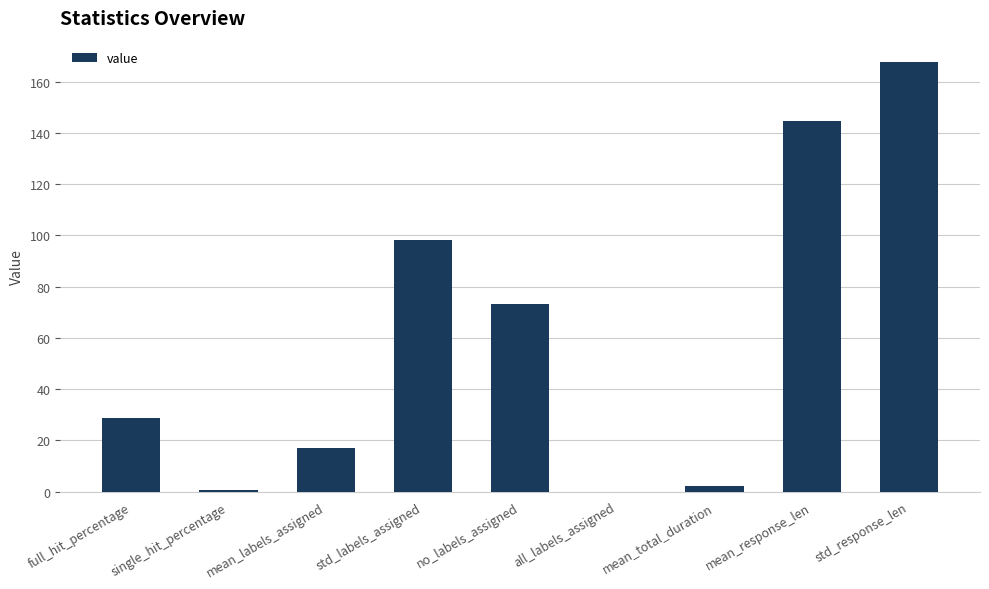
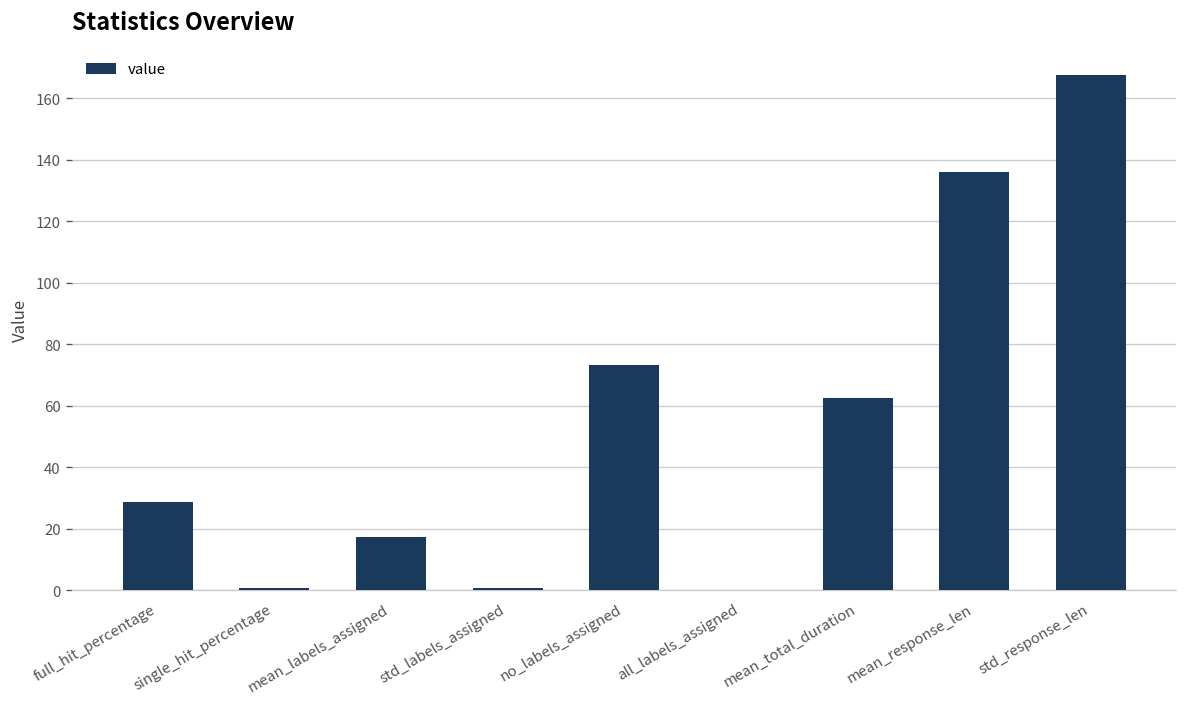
  {
    "full_hit_percentage": 29,
    "mean_labels_assigned": 17,
-   "std_labels_assigned": 98,
+   "std_labels_assigned": 1,
    "no_labels_assigned": 73,
    "all_labels_assigned": 0,
-   "mean_total_duration": 2,
-   "mean_response_len": 145,
+   "mean_total_duration": 62,
+   "mean_response_len": 136,
    "std_response_len": 168
  }
